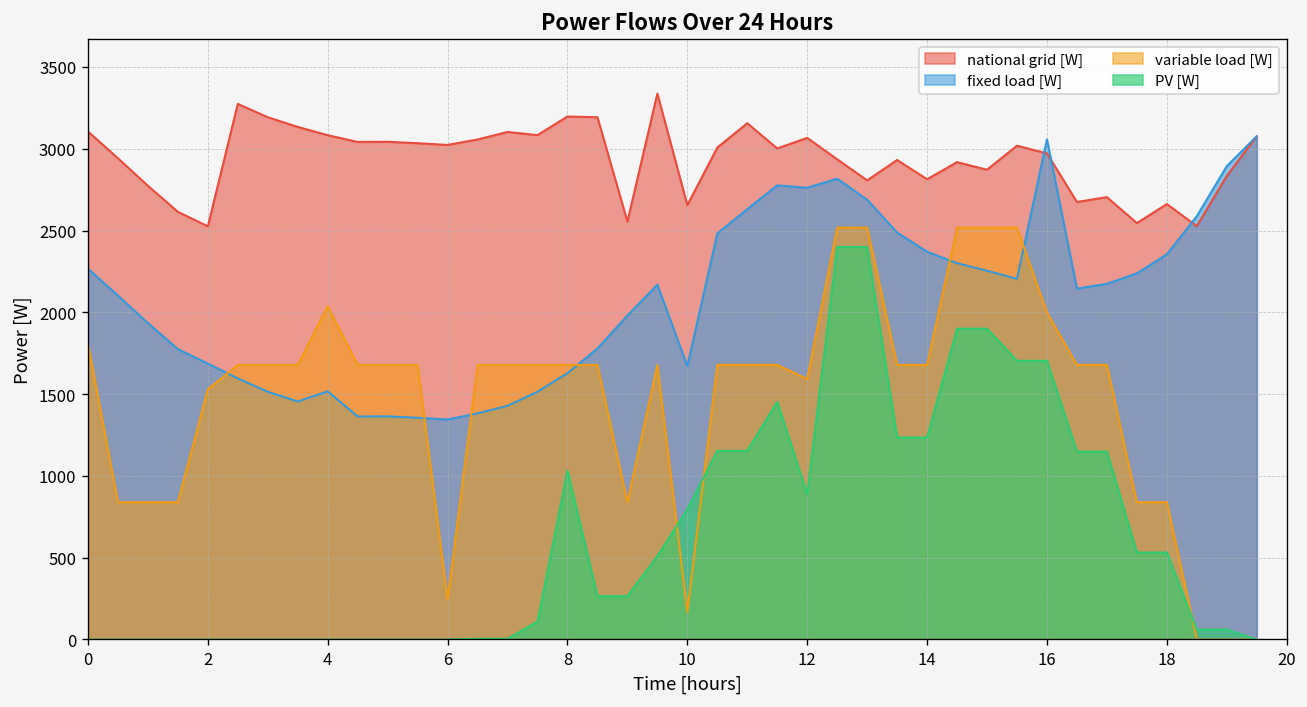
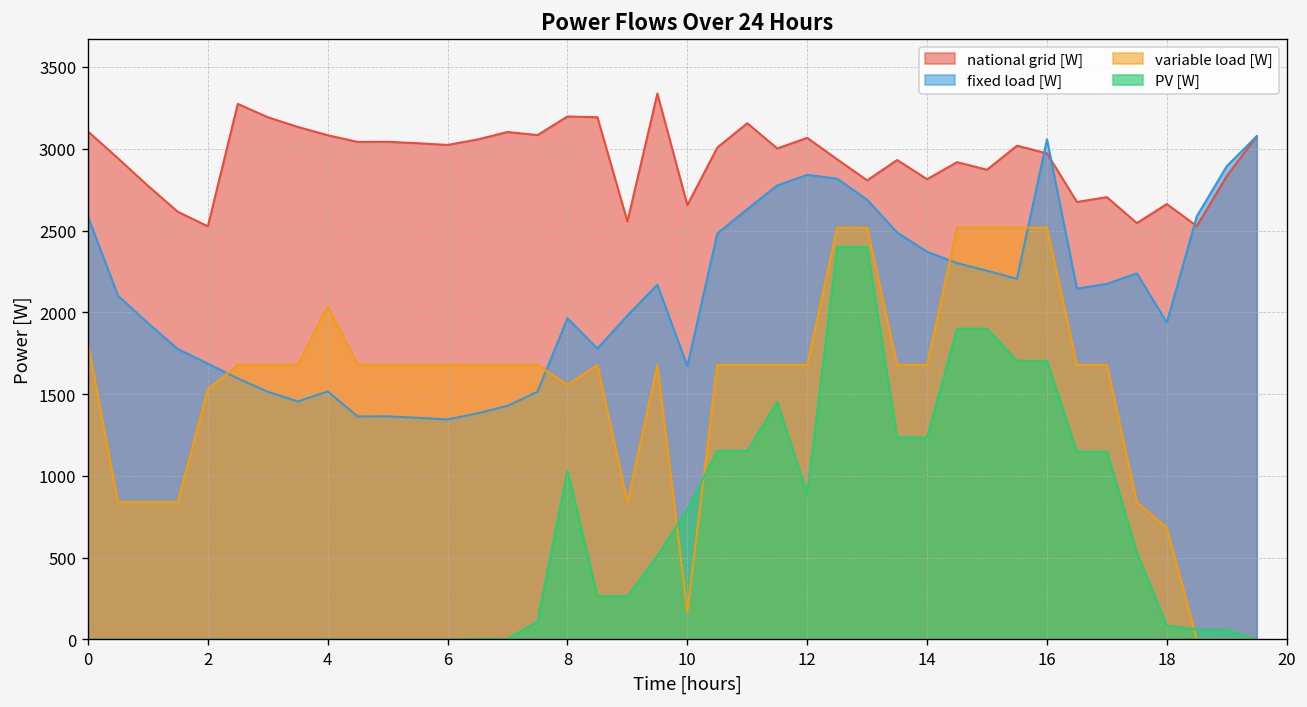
  {
    "national grid [W]": {
      "0": 3110,
      "2": 2530,
      "4": 3080,
      "6": 3020,
      "8": 3200,
      "10": 2660,
      "12": 3070,
      "14": 2810,
      "16": 2970,
      "18": 2660
    },
    "fixed load [W]": {
-     "0": 2270,
+     "0": 2590,
      "2": 1690,
      "4": 1520,
      "6": 1350,
-     "8": 1630,
+     "8": 1960,
      "10": 1670,
-     "12": 2760,
+     "12": 2840,
      "14": 2370,
      "16": 3060,
-     "18": 2350
+     "18": 1940
    },
    "variable load [W]": {
      "0": 1810,
      "2": 1530,
      "4": 2040,
-     "6": 240,
-     "8": 1680,
+     "6": 1680,
+     "8": 1560,
      "10": 170,
-     "12": 1590,
+     "12": 1680,
      "14": 1680,
-     "16": 2000,
-     "18": 840
+     "16": 2520,
+     "18": 680
    },
    "PV [W]": {
      "0": 0,
      "2": 0,
      "4": 0,
      "6": 0,
      "8": 1030,
      "10": 800,
      "12": 890,
      "14": 1240,
      "16": 1700,
-     "18": 530
+     "18": 90
    }
  }
